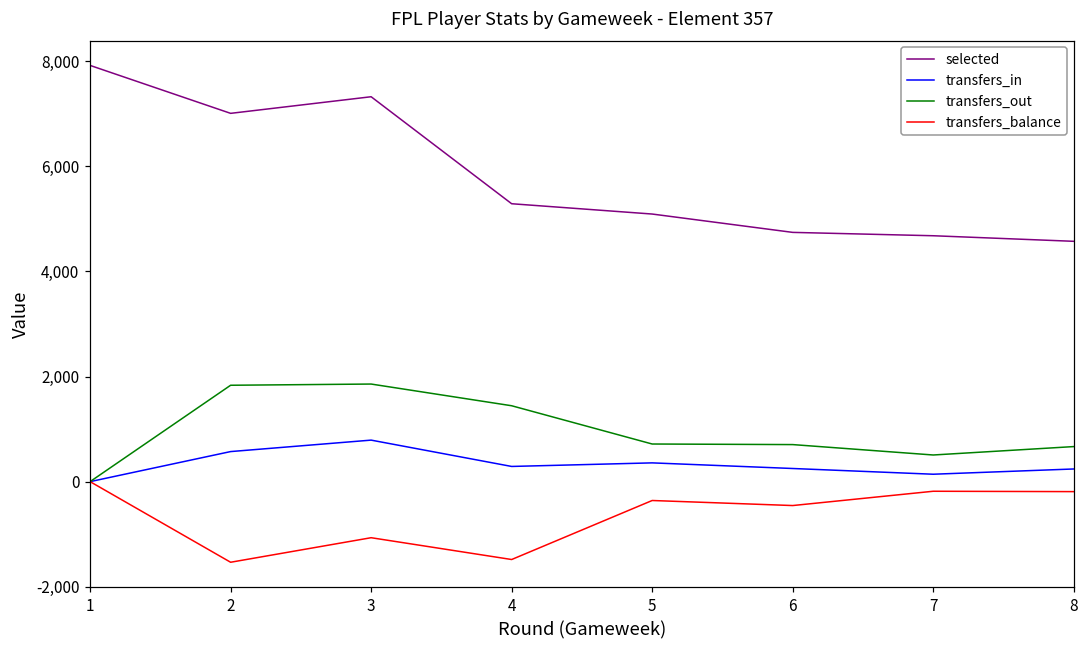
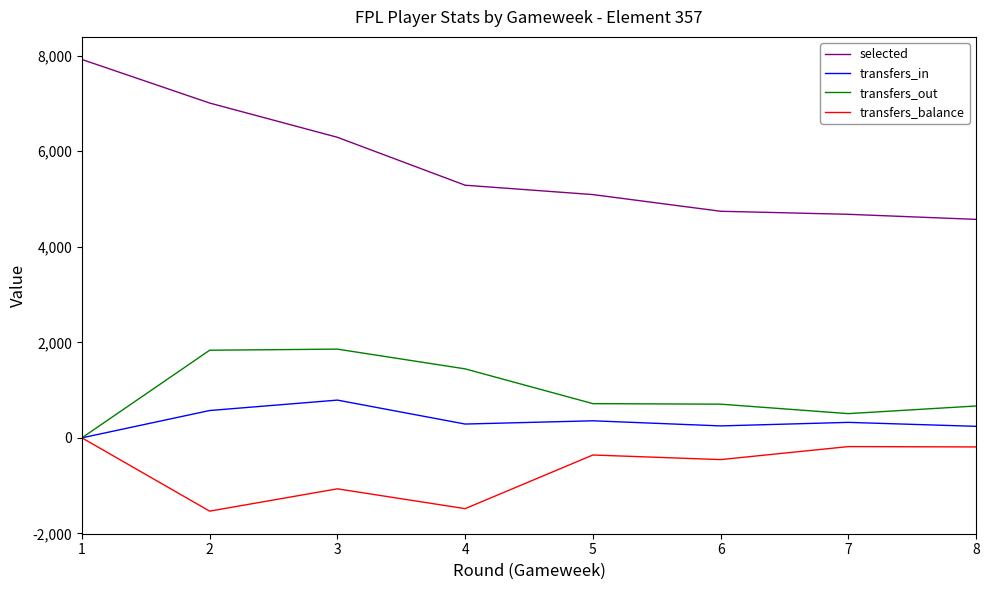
  {
    "selected": {
      "1": "7,900",
      "2": "7,000",
-     "3": "7,300",
+     "3": "6,300",
      "4": "5,300",
      "5": "5,100",
      "6": "4,700",
      "7": "4,700",
      "8": "4,600"
    },
    "transfers_in": {
      "2": "600",
      "3": "800",
      "4": "300",
      "5": "400",
      "6": "300",
-     "7": "100",
+     "7": "300",
      "8": "200"
    },
    "transfers_out": {
      "2": "1,800",
      "3": "1,900",
      "4": "1,400",
      "5": "700",
      "6": "700",
      "7": "500",
      "8": "700"
    },
    "transfers_balance": {
      "2": "-1,500",
      "3": "-1,100",
      "4": "-1,500",
      "5": "-400",
      "6": "-500",
      "7": "-200",
      "8": "-200"
    }
  }
